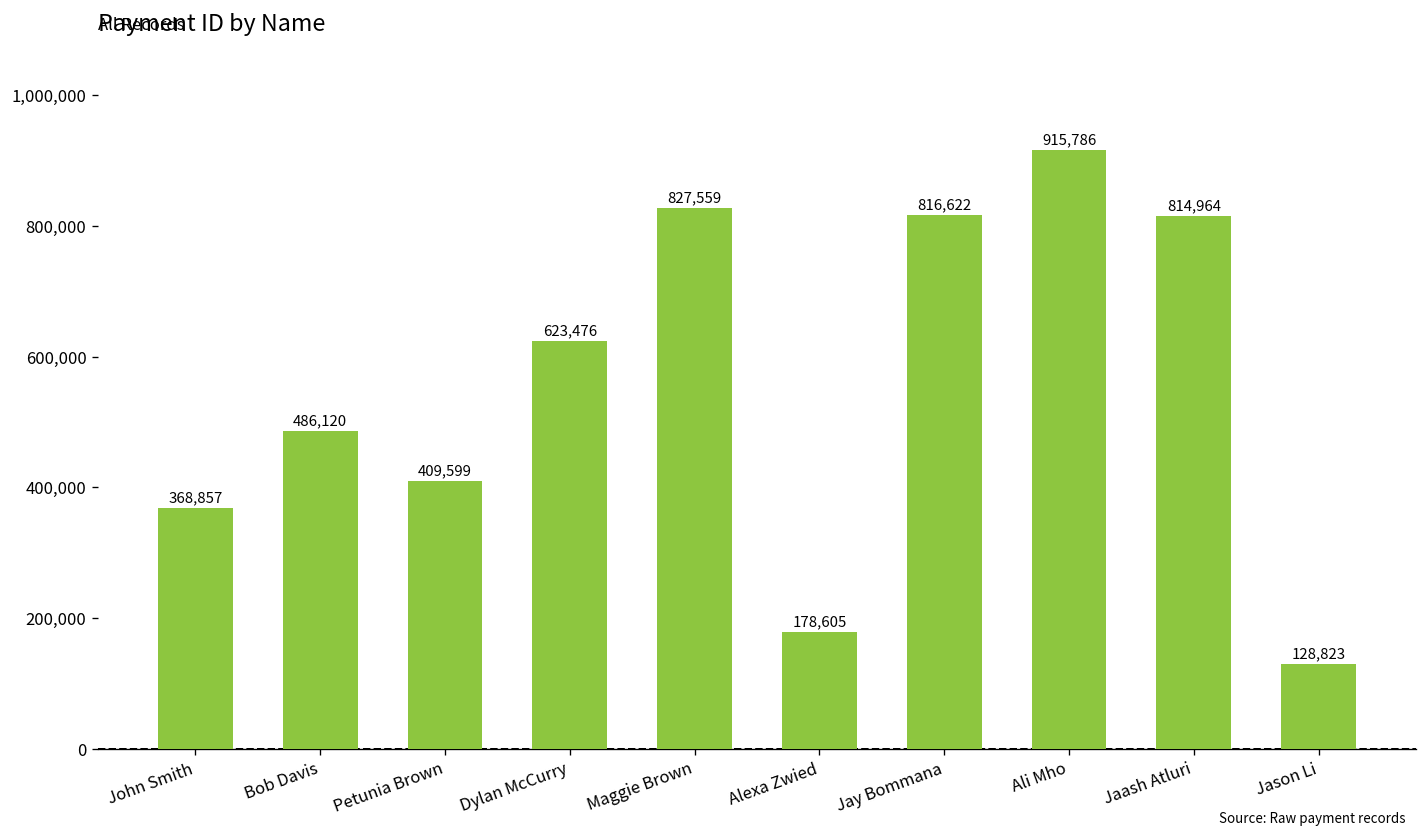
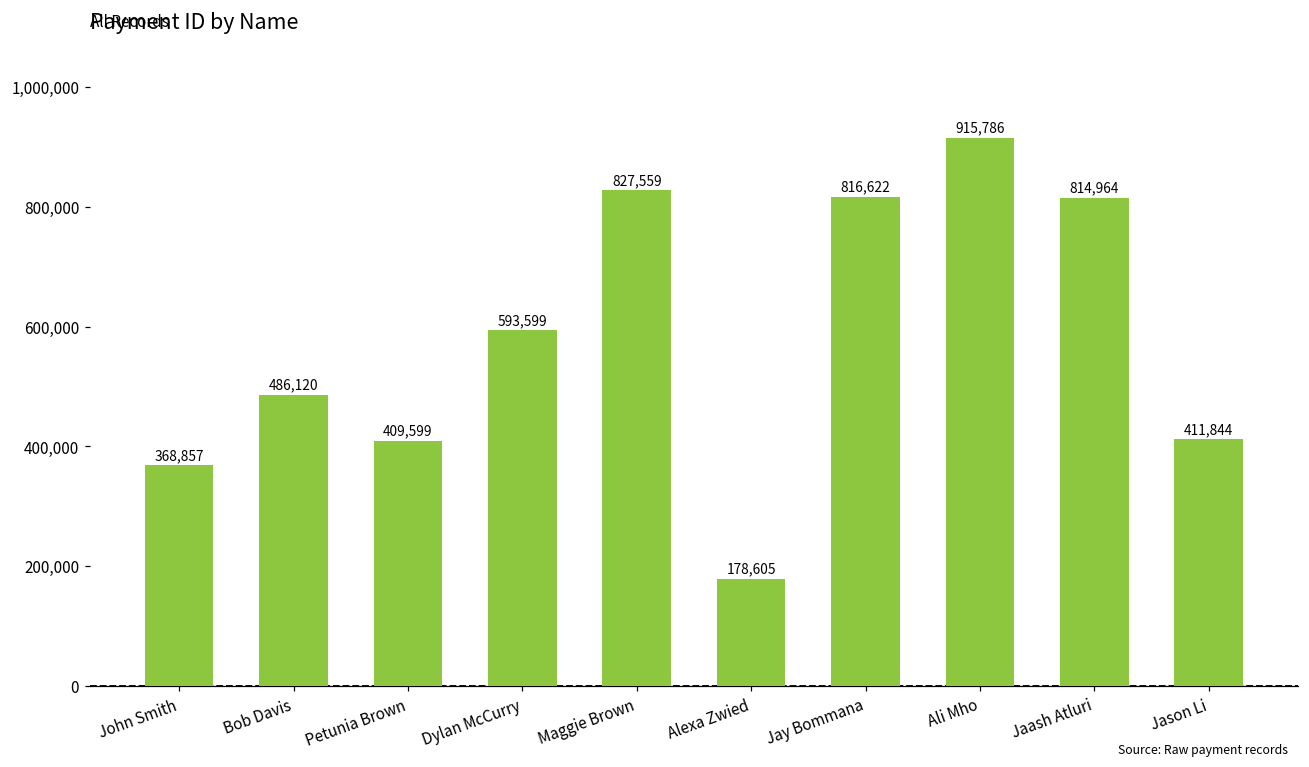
  {
    "John Smith": "368,857",
    "Bob Davis": "486,120",
    "Petunia Brown": "409,599",
-   "Dylan McCurry": "623,476",
+   "Dylan McCurry": "593,599",
    "Maggie Brown": "827,559",
    "Alexa Zwied": "178,605",
    "Jay Bommana": "816,622",
    "Ali Mho": "915,786",
    "Jaash Atluri": "814,964",
-   "Jason Li": "128,823"
+   "Jason Li": "411,844"
  }
